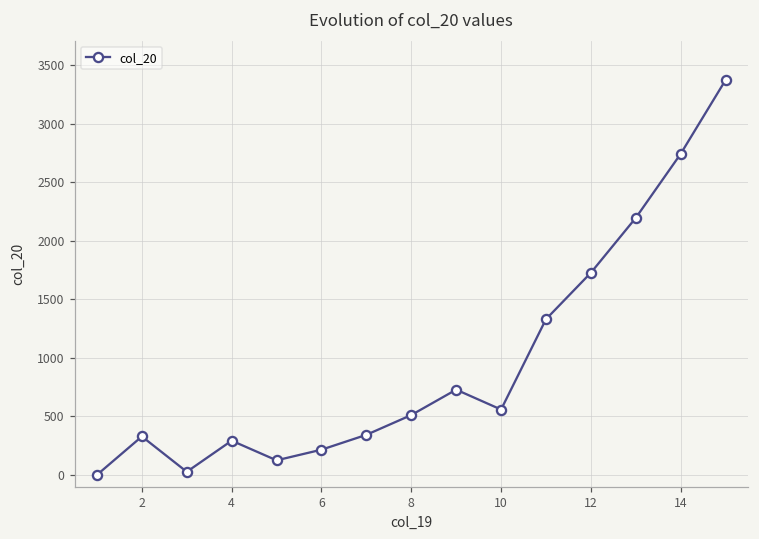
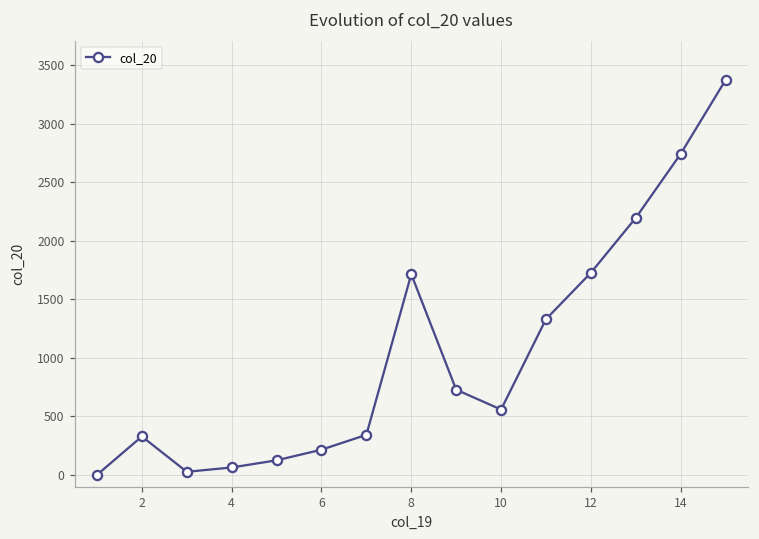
  {
    "2": 330,
-   "4": 290,
+   "4": 60,
    "6": 220,
-   "8": 510,
+   "8": 1720,
    "10": 560,
    "12": 1730,
    "14": 2740
  }
